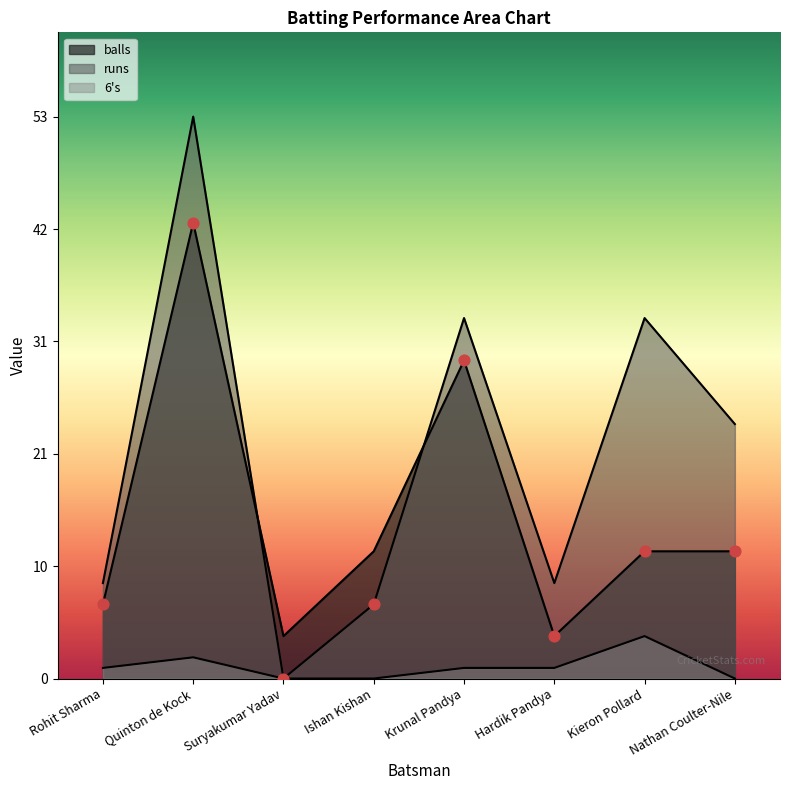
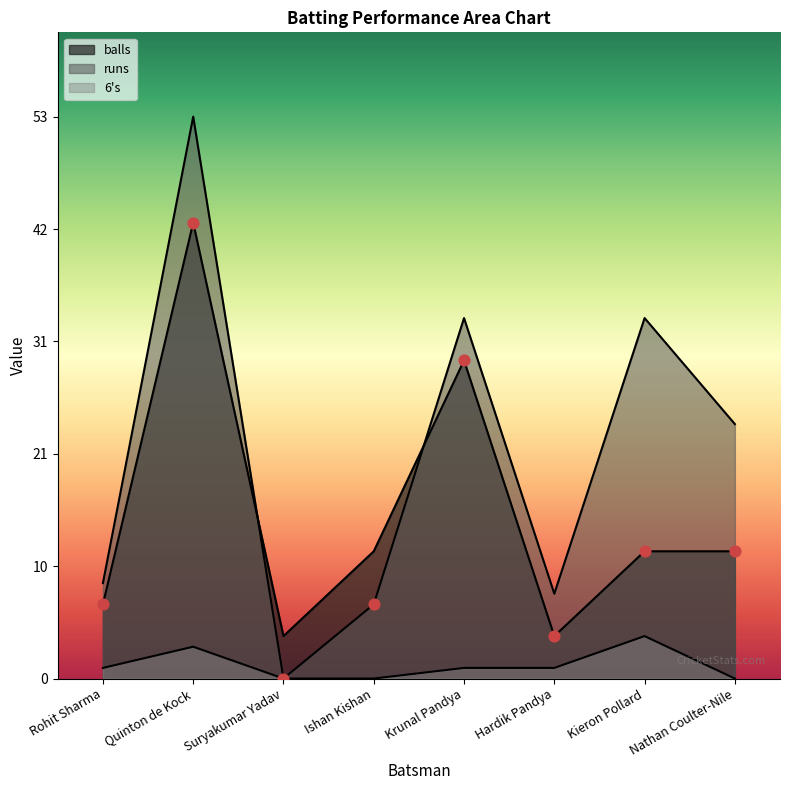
  {
    "balls": {
      "Suryakumar Yadav": 4,
      "Ishan Kishan": 12
    },
    "runs": {
      "Rohit Sharma": 9,
      "Quinton de Kock": 53,
      "Krunal Pandya": 34,
-     "Hardik Pandya": 9,
+     "Hardik Pandya": 8,
      "Kieron Pollard": 34,
      "Nathan Coulter-Nile": 24
    },
    "6's": {
      "Rohit Sharma": 1,
-     "Quinton de Kock": 2,
+     "Quinton de Kock": 3,
      "Ishan Kishan": 0,
      "Krunal Pandya": 1,
      "Hardik Pandya": 1,
      "Kieron Pollard": 4,
      "Nathan Coulter-Nile": 0
    }
  }
